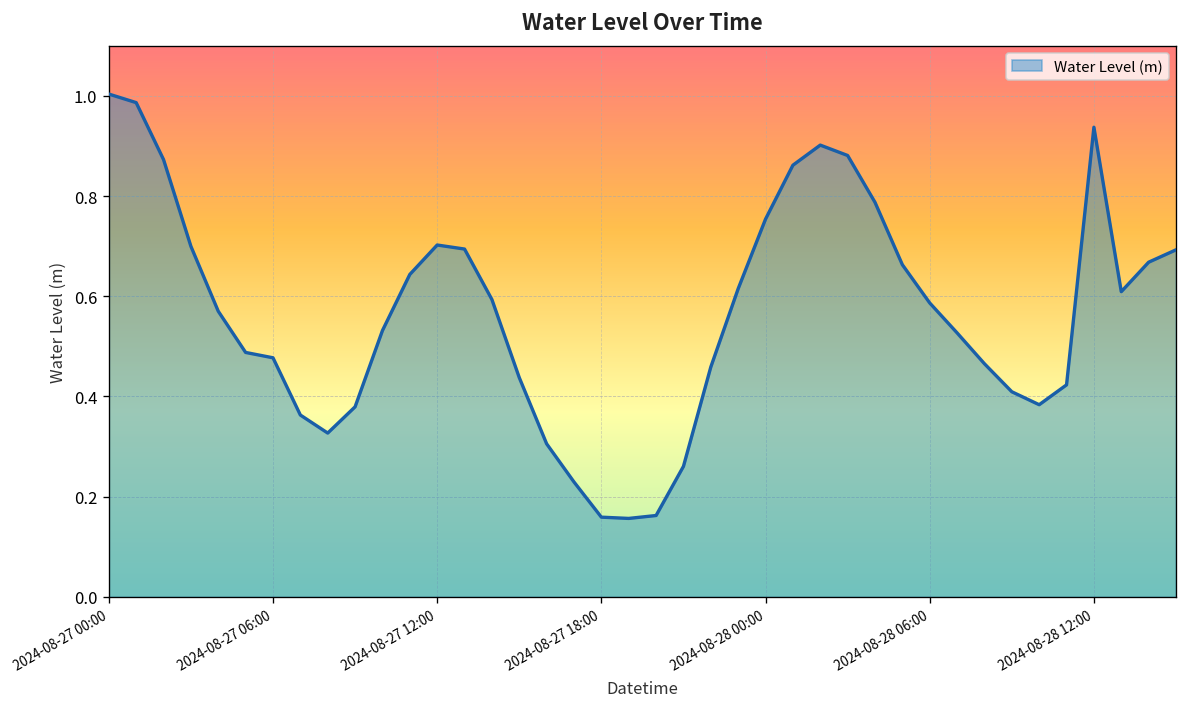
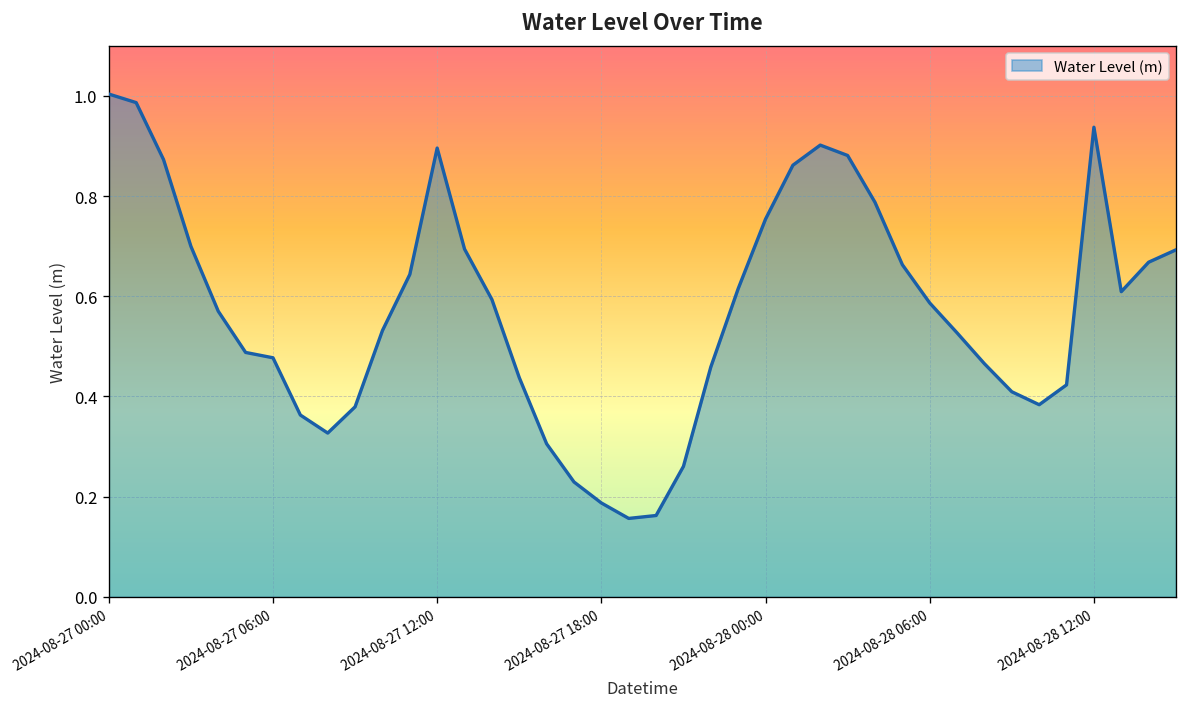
  {
    "2024-08-27 00:00": 1.00,
    "2024-08-27 06:00": 0.48,
-   "2024-08-27 12:00": 0.70,
-   "2024-08-27 18:00": 0.16,
+   "2024-08-27 12:00": 0.90,
+   "2024-08-27 18:00": 0.19,
    "2024-08-28 00:00": 0.75,
    "2024-08-28 06:00": 0.59,
    "2024-08-28 12:00": 0.94
  }
